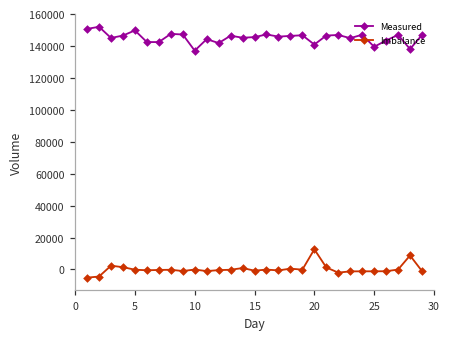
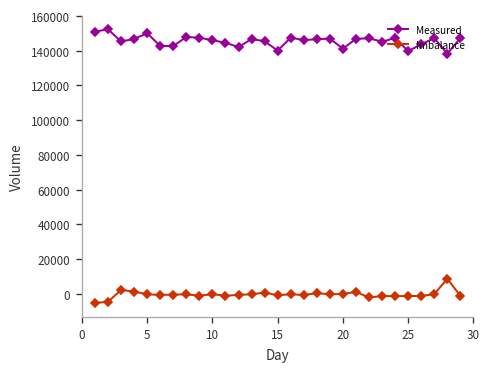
  {
    "Measured": {
      "5": 150000,
-     "10": 137000,
-     "15": 146000,
+     "10": 146000,
+     "15": 140000,
      "20": 141000,
      "25": 140000
    },
    "Imbalance": {
      "5": 0,
      "10": 0,
      "15": -1000,
-     "20": 13000,
+     "20": 0,
      "25": -1000
    }
  }
